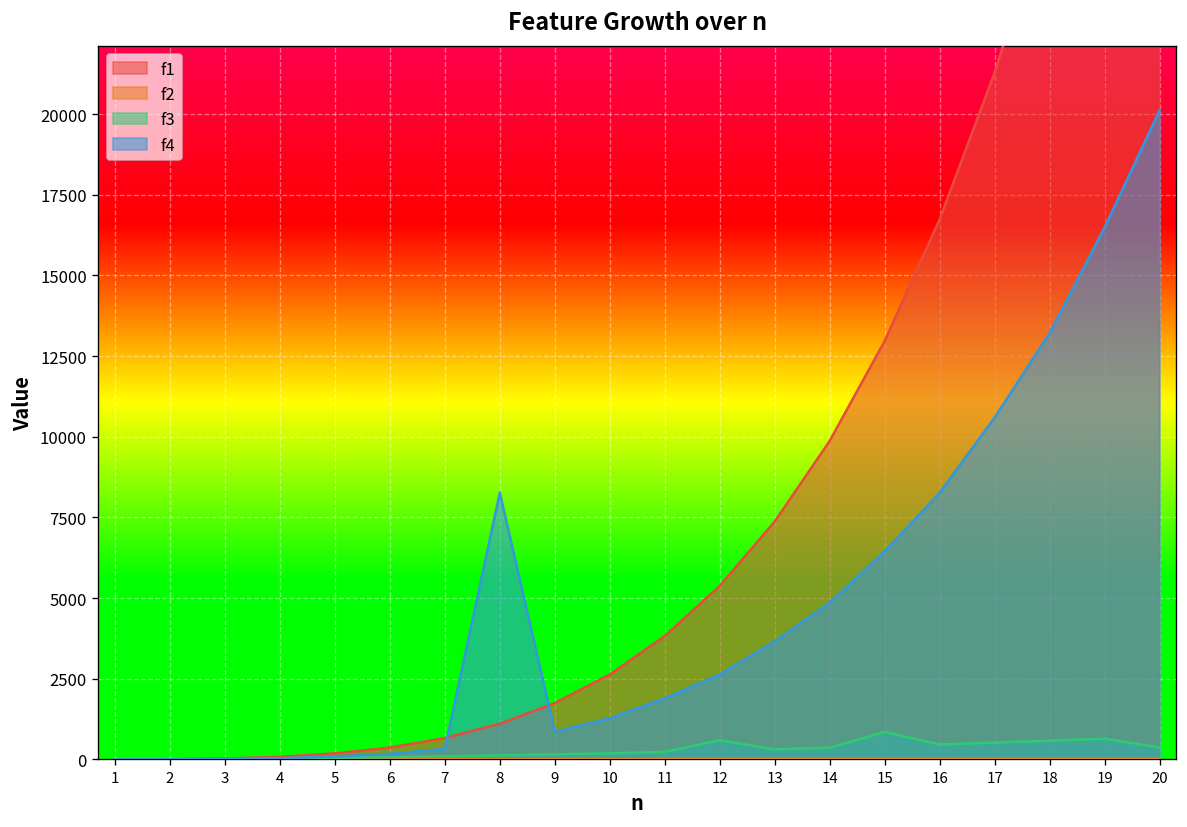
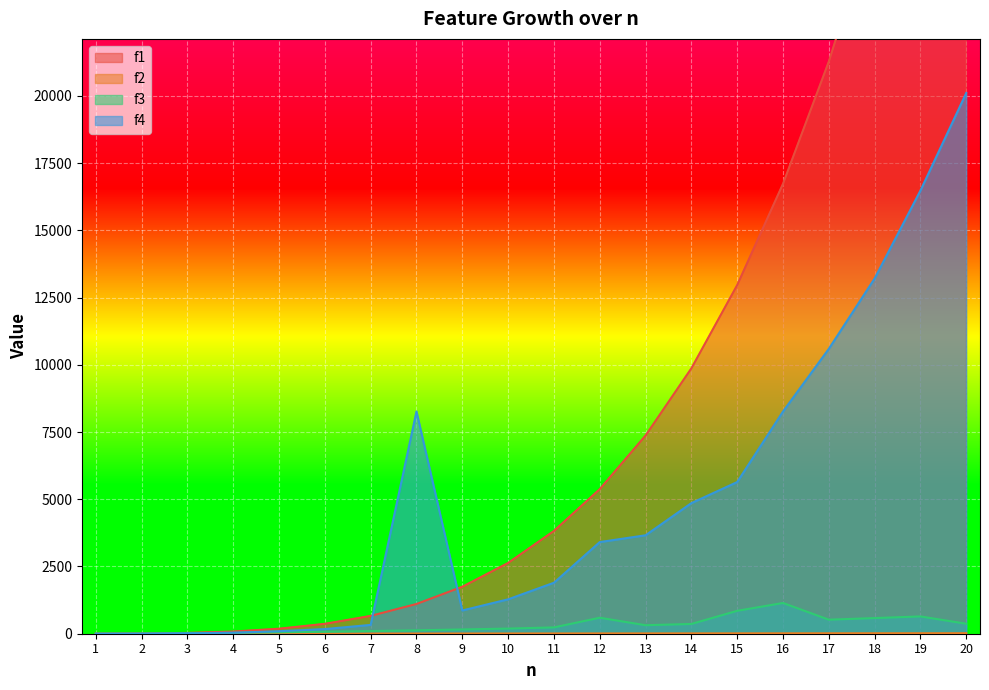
  {
    "f3": {
      "7": 100,
      "8": 100,
      "9": 200,
      "10": 200,
      "11": 200,
      "12": 600,
      "13": 300,
      "14": 400,
      "15": 900,
-     "16": 500,
+     "16": 1100,
      "17": 500,
      "18": 600,
      "19": 600,
      "20": 400
    },
    "f4": {
      "6": 200,
      "7": 300,
      "8": 8300,
      "9": 900,
      "10": 1300,
      "11": 1900,
-     "12": 2600,
+     "12": 3400,
      "13": 3700,
      "14": 4900,
-     "15": 6400,
+     "15": 5600,
      "16": 8300,
      "17": 10600,
      "18": 13200,
      "19": 16500,
      "20": 20100
    }
  }
